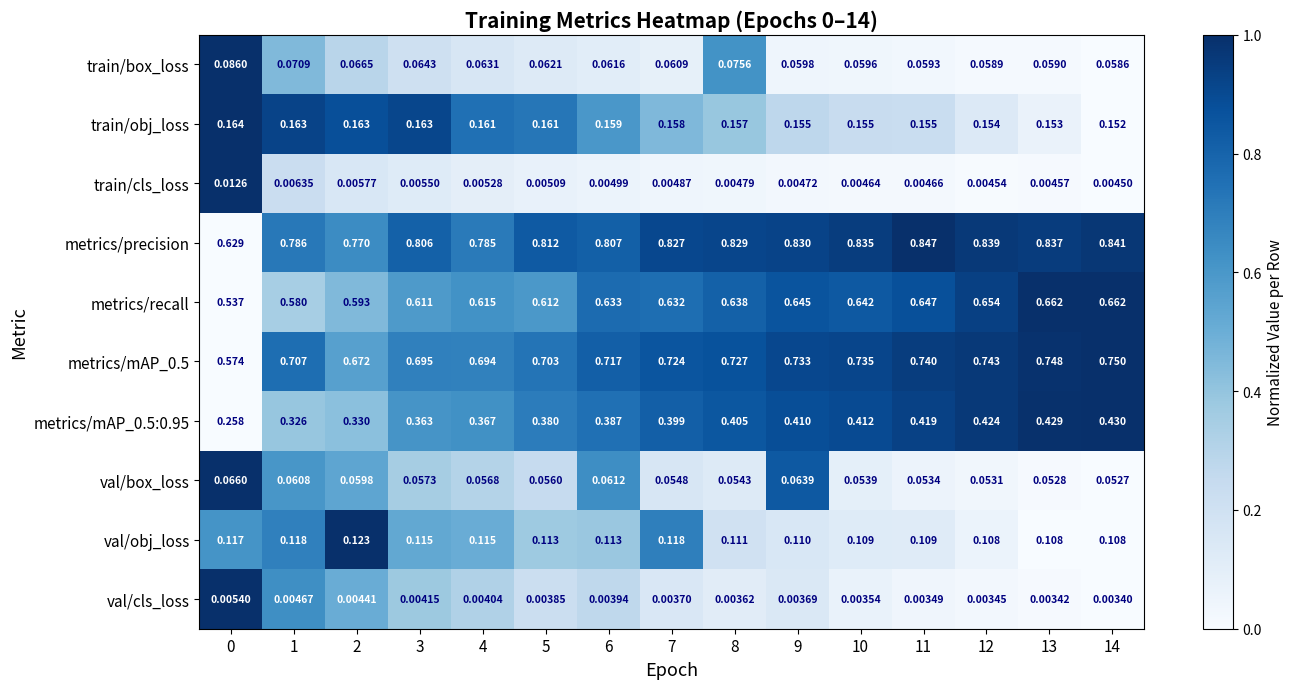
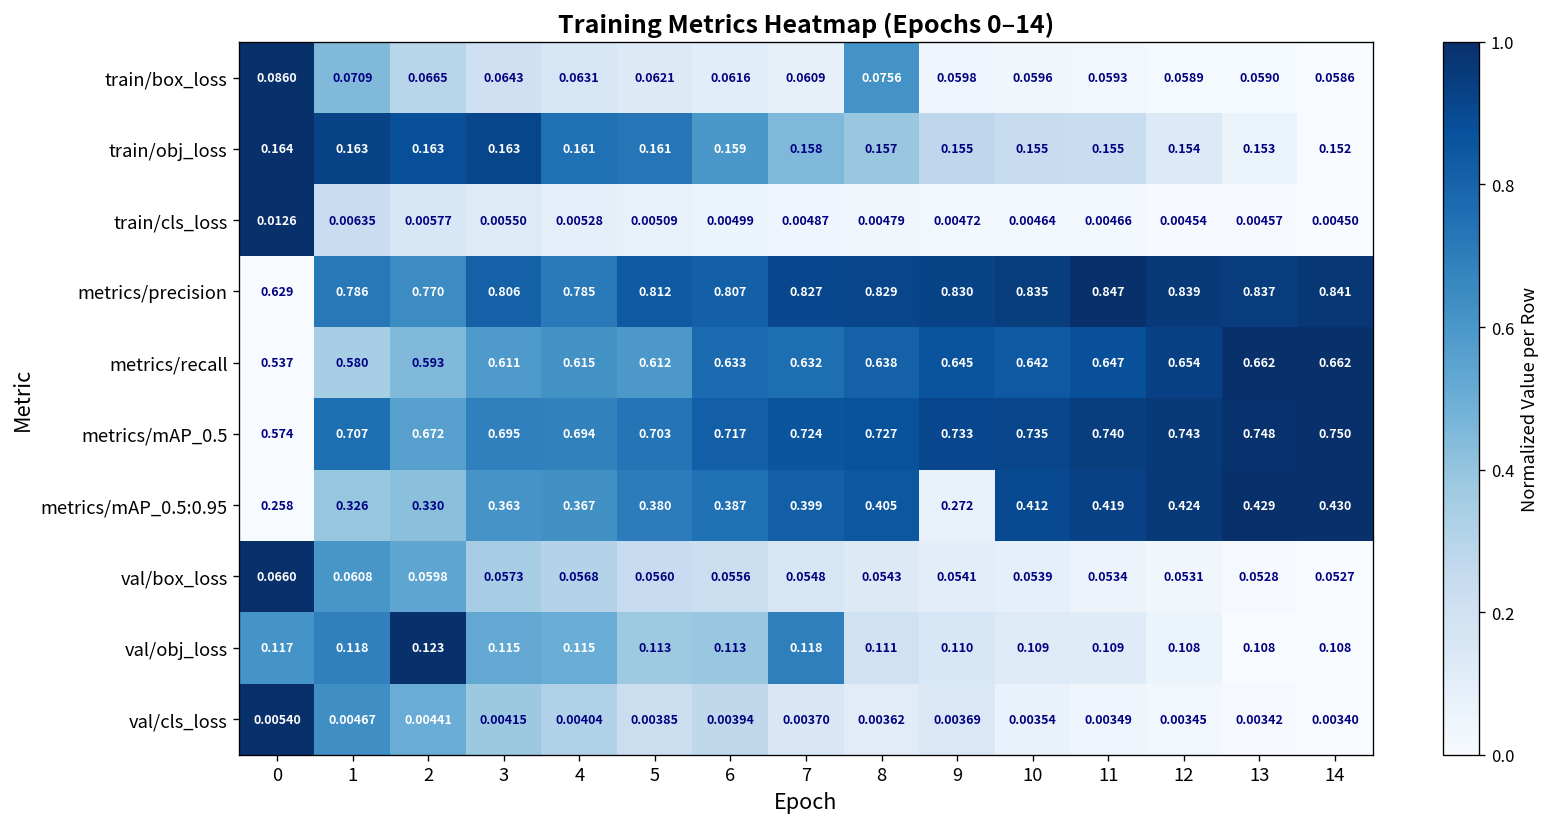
  {
    "train/box_loss": {
      "0": 0.0860,
      "1": 0.0709,
      "2": 0.0665,
      "3": 0.0643,
      "4": 0.0631,
      "5": 0.0621,
      "6": 0.0616,
      "7": 0.0609,
      "8": 0.0756,
      "9": 0.0598,
      "10": 0.0596,
      "11": 0.0593,
      "12": 0.0589,
      "13": 0.0590,
      "14": 0.0586
    },
    "train/obj_loss": {
      "0": 0.164,
      "1": 0.163,
      "2": 0.163,
      "3": 0.163,
      "4": 0.161,
      "5": 0.161,
      "6": 0.159,
      "7": 0.158,
      "8": 0.157,
      "9": 0.155,
      "10": 0.155,
      "11": 0.155,
      "12": 0.154,
      "13": 0.153,
      "14": 0.152
    },
    "train/cls_loss": {
      "0": 0.0126,
      "1": 0.00635,
      "2": 0.00577,
      "3": 0.00550,
      "4": 0.00528,
      "5": 0.00509,
      "6": 0.00499,
      "7": 0.00487,
      "8": 0.00479,
      "9": 0.00472,
      "10": 0.00464,
      "11": 0.00466,
      "12": 0.00454,
      "13": 0.00457,
      "14": 0.00450
    },
    "metrics/precision": {
      "0": 0.629,
      "1": 0.786,
      "2": 0.770,
      "3": 0.806,
      "4": 0.785,
      "5": 0.812,
      "6": 0.807,
      "7": 0.827,
      "8": 0.829,
      "9": 0.830,
      "10": 0.835,
      "11": 0.847,
      "12": 0.839,
      "13": 0.837,
      "14": 0.841
    },
    "metrics/recall": {
      "0": 0.537,
      "1": 0.580,
      "2": 0.593,
      "3": 0.611,
      "4": 0.615,
      "5": 0.612,
      "6": 0.633,
      "7": 0.632,
      "8": 0.638,
      "9": 0.645,
      "10": 0.642,
      "11": 0.647,
      "12": 0.654,
      "13": 0.662,
      "14": 0.662
    },
    "metrics/mAP_0.5": {
      "0": 0.574,
      "1": 0.707,
      "2": 0.672,
      "3": 0.695,
      "4": 0.694,
      "5": 0.703,
      "6": 0.717,
      "7": 0.724,
      "8": 0.727,
      "9": 0.733,
      "10": 0.735,
      "11": 0.740,
      "12": 0.743,
      "13": 0.748,
      "14": 0.750
    },
    "metrics/mAP_0.5:0.95": {
      "0": 0.258,
      "1": 0.326,
      "2": 0.330,
      "3": 0.363,
      "4": 0.367,
      "5": 0.380,
      "6": 0.387,
      "7": 0.399,
      "8": 0.405,
-     "9": 0.410,
+     "9": 0.272,
      "10": 0.412,
      "11": 0.419,
      "12": 0.424,
      "13": 0.429,
      "14": 0.430
    },
    "val/box_loss": {
      "0": 0.0660,
      "1": 0.0608,
      "2": 0.0598,
      "3": 0.0573,
      "4": 0.0568,
      "5": 0.0560,
-     "6": 0.0612,
+     "6": 0.0556,
      "7": 0.0548,
      "8": 0.0543,
-     "9": 0.0639,
+     "9": 0.0541,
      "10": 0.0539,
      "11": 0.0534,
      "12": 0.0531,
      "13": 0.0528,
      "14": 0.0527
    },
    "val/obj_loss": {
      "0": 0.117,
      "1": 0.118,
      "2": 0.123,
      "3": 0.115,
      "4": 0.115,
      "5": 0.113,
      "6": 0.113,
      "7": 0.118,
      "8": 0.111,
      "9": 0.110,
      "10": 0.109,
      "11": 0.109,
      "12": 0.108,
      "13": 0.108,
      "14": 0.108
    },
    "val/cls_loss": {
      "0": 0.00540,
      "1": 0.00467,
      "2": 0.00441,
      "3": 0.00415,
      "4": 0.00404,
      "5": 0.00385,
      "6": 0.00394,
      "7": 0.00370,
      "8": 0.00362,
      "9": 0.00369,
      "10": 0.00354,
      "11": 0.00349,
      "12": 0.00345,
      "13": 0.00342,
      "14": 0.00340
    }
  }
